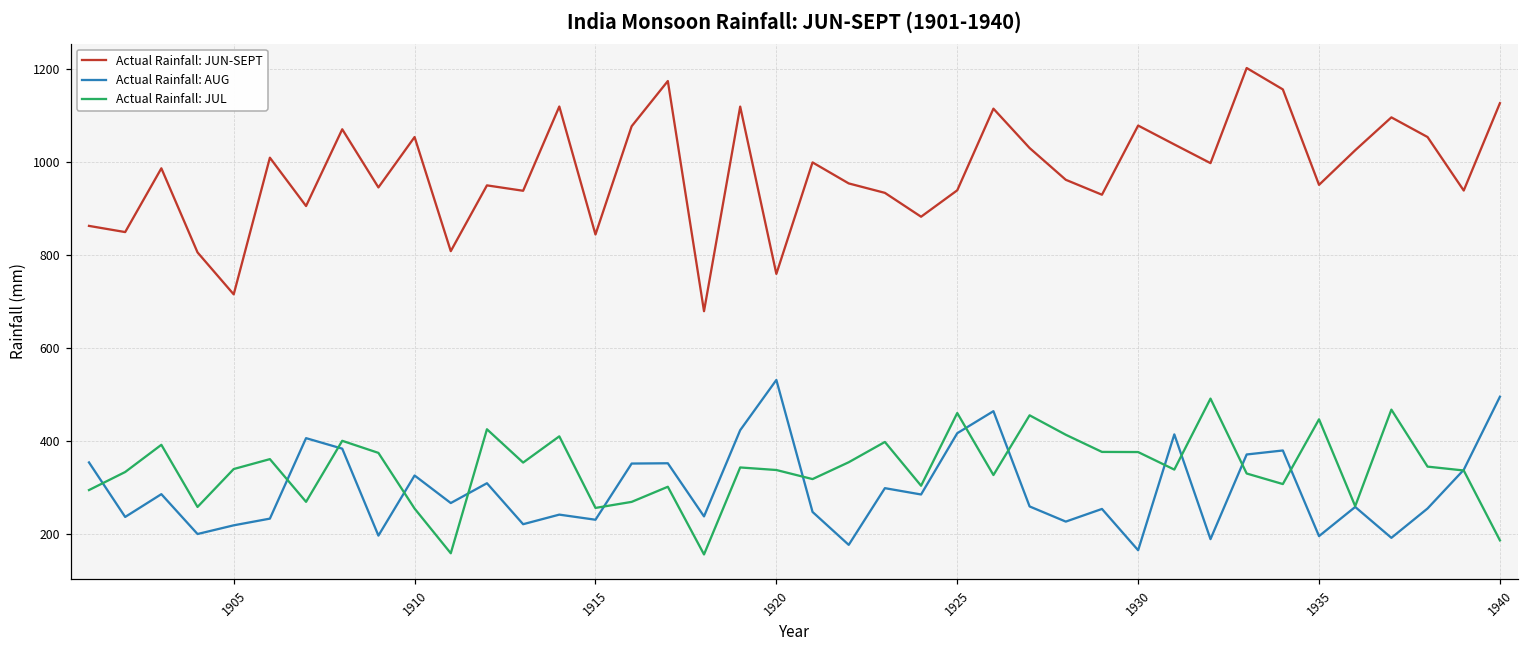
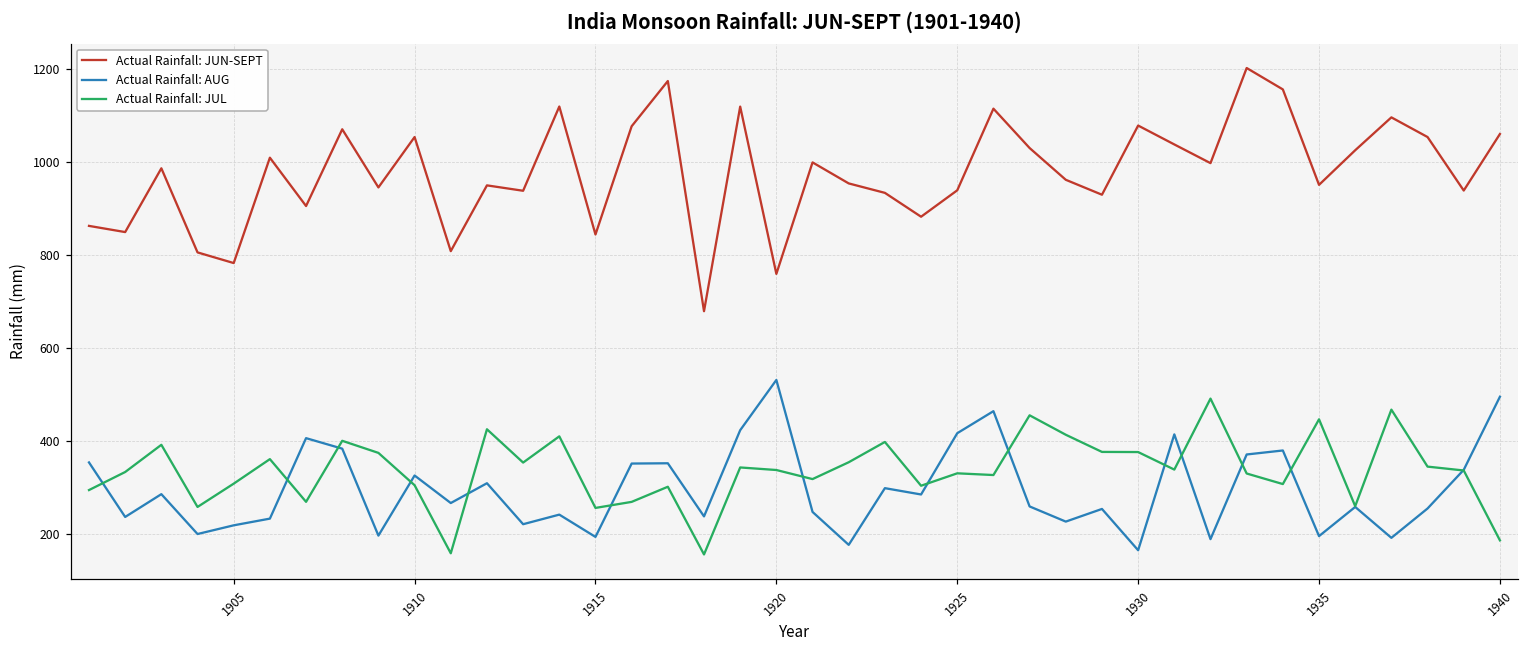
  {
    "Actual Rainfall: JUN-SEPT": {
-     "1905": 720,
+     "1905": 780,
      "1910": 1050,
      "1915": 840,
      "1920": 760,
      "1925": 940,
      "1930": 1080,
      "1935": 950,
-     "1940": 1130
+     "1940": 1060
    },
    "Actual Rainfall: AUG": {
      "1905": 220,
      "1910": 330,
-     "1915": 230,
+     "1915": 190,
      "1920": 530,
      "1925": 420,
      "1930": 170,
      "1935": 200,
      "1940": 500
    },
    "Actual Rainfall: JUL": {
-     "1905": 340,
-     "1910": 260,
+     "1905": 310,
+     "1910": 310,
      "1915": 260,
      "1920": 340,
-     "1925": 460,
+     "1925": 330,
      "1930": 380,
      "1935": 450,
      "1940": 190
    }
  }
